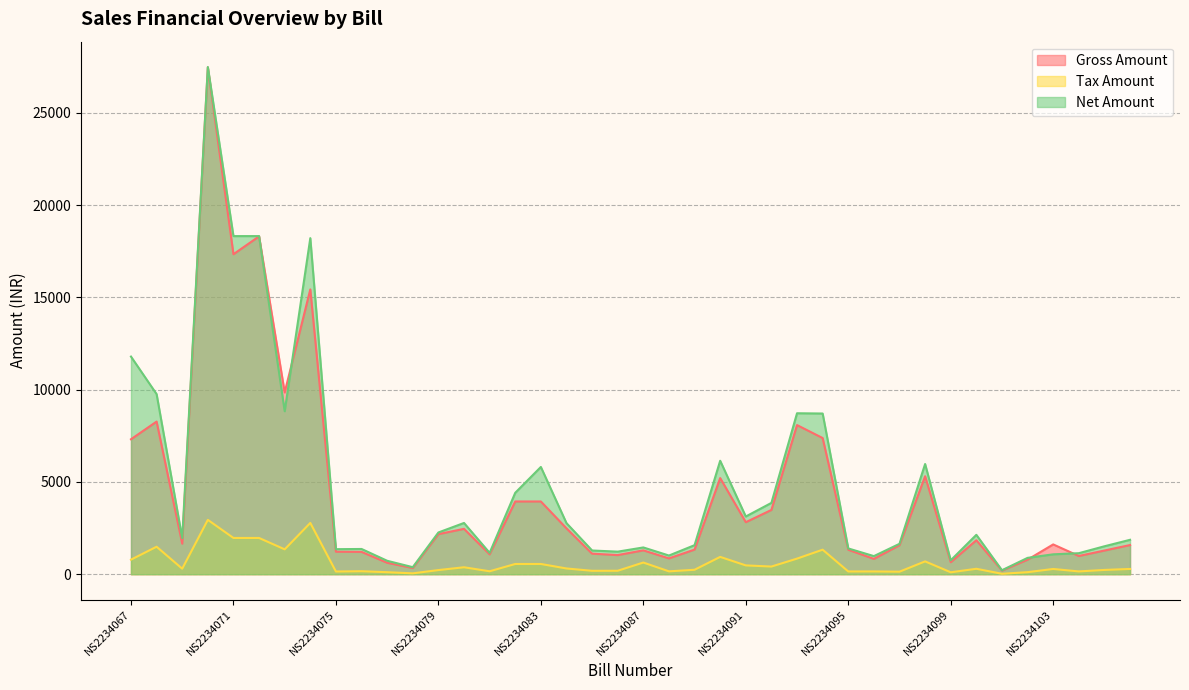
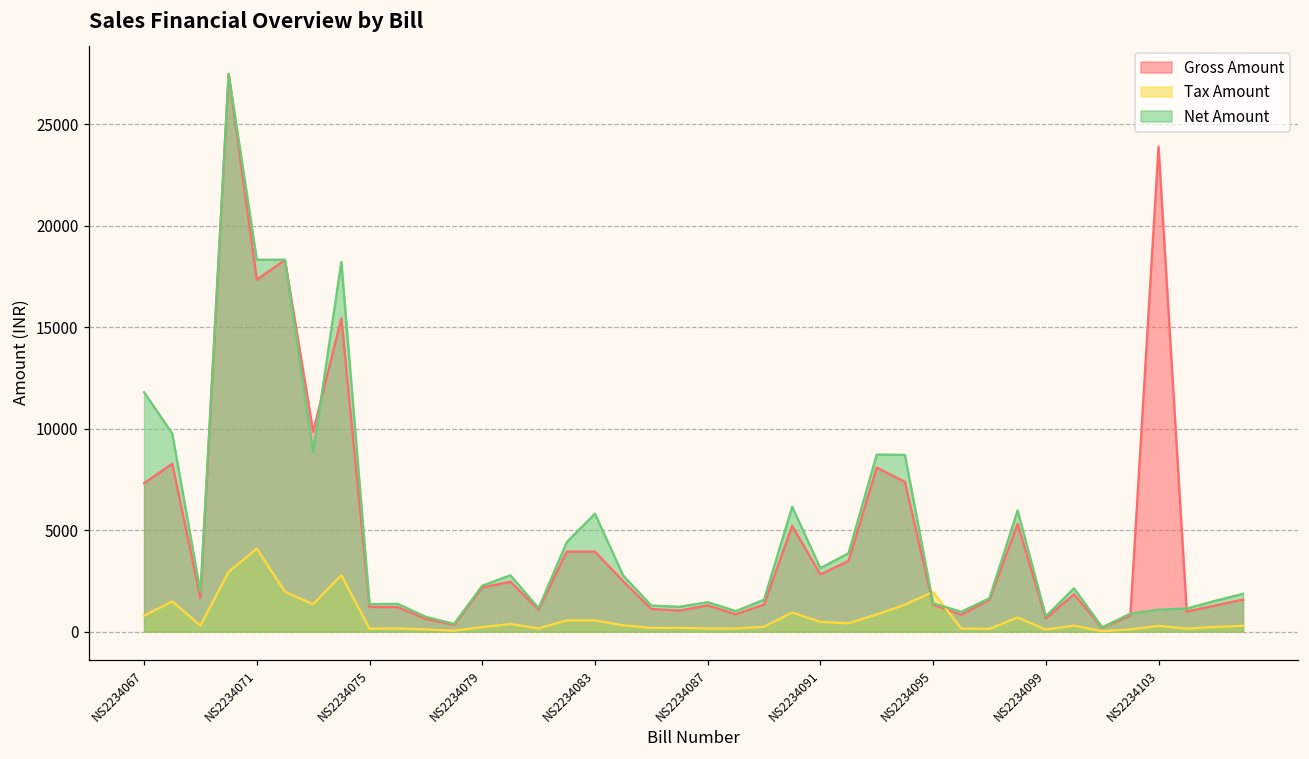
  {
    "Gross Amount": {
      "NS2234067": 7300,
      "NS2234071": 17300,
      "NS2234083": 3900,
      "NS2234087": 1300,
      "NS2234091": 2800,
-     "NS2234103": 1600
+     "NS2234103": 23900
    },
    "Tax Amount": {
      "NS2234067": 800,
-     "NS2234071": 2000,
+     "NS2234071": 4100,
      "NS2234075": 100,
      "NS2234079": 200,
      "NS2234083": 600,
-     "NS2234087": 600,
+     "NS2234087": 200,
      "NS2234091": 500,
-     "NS2234095": 100,
+     "NS2234095": 2000,
      "NS2234099": 100,
      "NS2234103": 300
    },
    "Net Amount": {
      "NS2234067": 11800,
      "NS2234071": 18300,
      "NS2234083": 5800,
      "NS2234087": 1500,
      "NS2234091": 3100,
      "NS2234103": 1100
    }
  }
